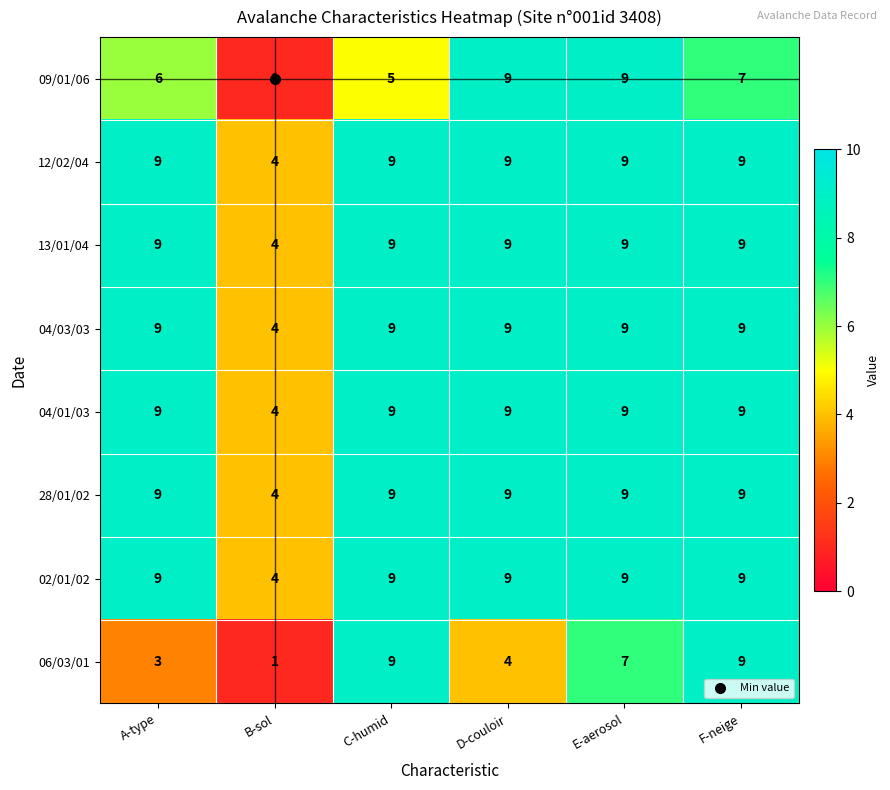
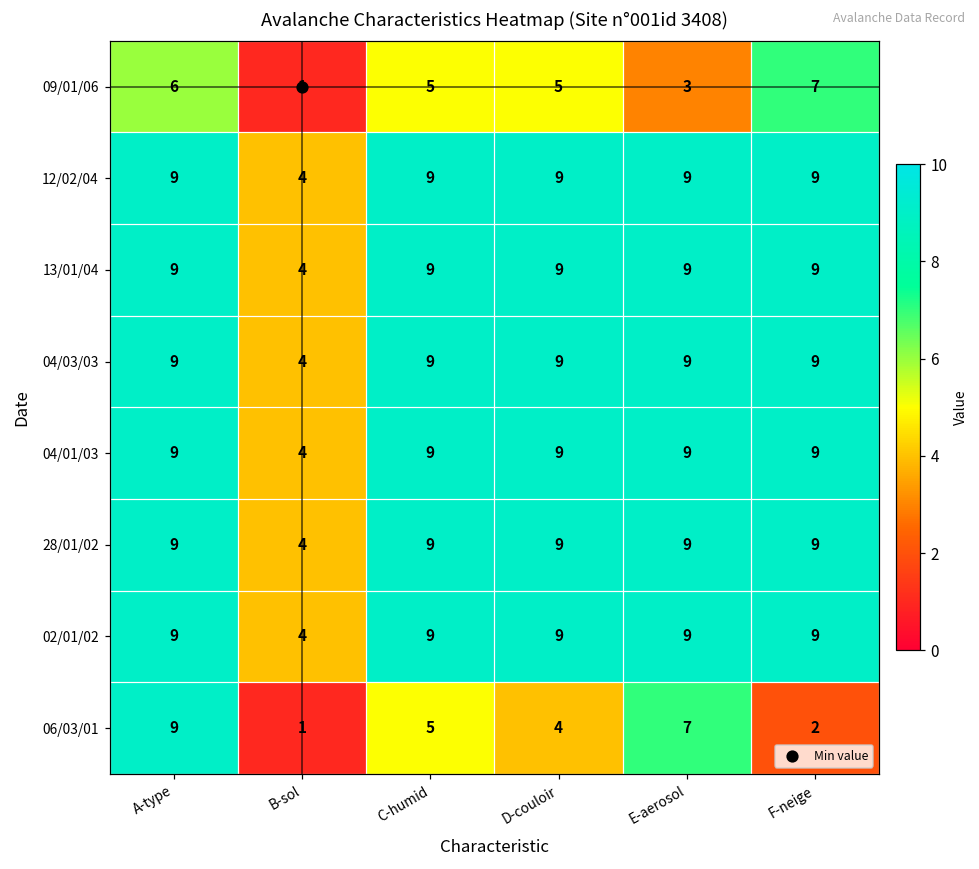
  {
    "09/01/06": {
      "A-type": 6,
      "C-humid": 5,
-     "D-couloir": 9,
-     "E-aerosol": 9,
+     "D-couloir": 5,
+     "E-aerosol": 3,
      "F-neige": 7
    },
    "12/02/04": {
      "A-type": 9,
      "B-sol": 4,
      "C-humid": 9,
      "D-couloir": 9,
      "E-aerosol": 9,
      "F-neige": 9
    },
    "13/01/04": {
      "A-type": 9,
      "B-sol": 4,
      "C-humid": 9,
      "D-couloir": 9,
      "E-aerosol": 9,
      "F-neige": 9
    },
    "04/03/03": {
      "A-type": 9,
      "B-sol": 4,
      "C-humid": 9,
      "D-couloir": 9,
      "E-aerosol": 9,
      "F-neige": 9
    },
    "04/01/03": {
      "A-type": 9,
      "B-sol": 4,
      "C-humid": 9,
      "D-couloir": 9,
      "E-aerosol": 9,
      "F-neige": 9
    },
    "28/01/02": {
      "A-type": 9,
      "B-sol": 4,
      "C-humid": 9,
      "D-couloir": 9,
      "E-aerosol": 9,
      "F-neige": 9
    },
    "02/01/02": {
      "A-type": 9,
      "B-sol": 4,
      "C-humid": 9,
      "D-couloir": 9,
      "E-aerosol": 9,
      "F-neige": 9
    },
    "06/03/01": {
-     "A-type": 3,
+     "A-type": 9,
      "B-sol": 1,
-     "C-humid": 9,
+     "C-humid": 5,
      "D-couloir": 4,
      "E-aerosol": 7,
-     "F-neige": 9
+     "F-neige": 2
    }
  }
